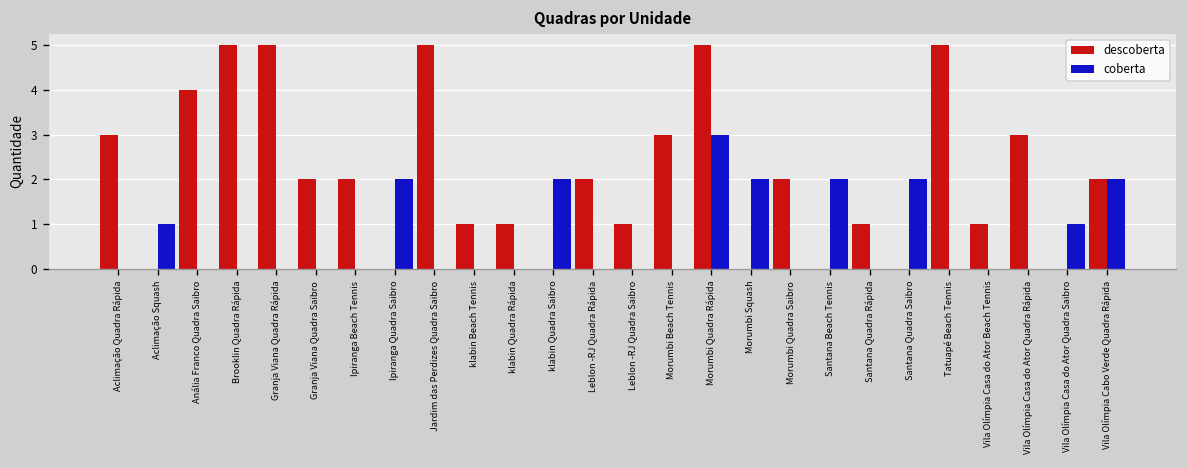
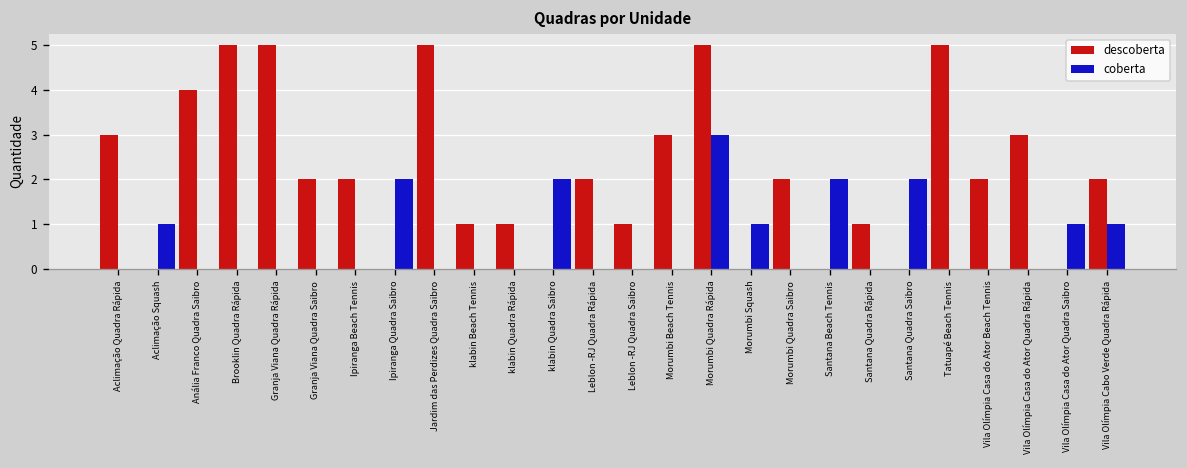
  {
    "descoberta": {
      "Aclimação Quadra Rápida": 3,
      "Aclimação Squash": 0,
      "Anália Franco Quadra Saibro": 4,
      "Brooklin Quadra Rápida": 5,
      "Granja Viana Quadra Rápida": 5,
      "Granja Viana Quadra Saibro": 2,
      "Ipiranga Beach Tennis": 2,
      "Ipiranga Quadra Saibro": 0,
      "Jardim das Perdizes Quadra Saibro": 5,
      "klabin Beach Tennis": 1,
      "klabin Quadra Rápida": 1,
      "klabin Quadra Saibro": 0,
      "Leblon -RJ Quadra Rápida": 2,
      "Leblon -RJ Quadra Saibro": 1,
      "Morumbi Beach Tennis": 3,
      "Morumbi Quadra Rápida": 5,
      "Morumbi Squash": 0,
      "Morumbi Quadra Saibro": 2,
      "Santana Beach Tennis": 0,
      "Santana Quadra Rápida": 1,
      "Santana Quadra Saibro": 0,
      "Tatuapé Beach Tennis": 5,
-     "Vila Olímpia Casa do Ator Beach Tennis": 1,
+     "Vila Olímpia Casa do Ator Beach Tennis": 2,
      "Vila Olímpia Casa do Ator Quadra Rápida": 3,
      "Vila Olímpia Casa do Ator Quadra Saibro": 0,
      "Vila Olímpia Cabo Verde Quadra Rápida": 2
    },
    "coberta": {
      "Aclimação Quadra Rápida": 0,
      "Aclimação Squash": 1,
      "Anália Franco Quadra Saibro": 0,
      "Brooklin Quadra Rápida": 0,
      "Granja Viana Quadra Rápida": 0,
      "Granja Viana Quadra Saibro": 0,
      "Ipiranga Beach Tennis": 0,
      "Ipiranga Quadra Saibro": 2,
      "Jardim das Perdizes Quadra Saibro": 0,
      "klabin Beach Tennis": 0,
      "klabin Quadra Rápida": 0,
      "klabin Quadra Saibro": 2,
      "Leblon -RJ Quadra Rápida": 0,
      "Leblon -RJ Quadra Saibro": 0,
      "Morumbi Beach Tennis": 0,
      "Morumbi Quadra Rápida": 3,
-     "Morumbi Squash": 2,
+     "Morumbi Squash": 1,
      "Morumbi Quadra Saibro": 0,
      "Santana Beach Tennis": 2,
      "Santana Quadra Rápida": 0,
      "Santana Quadra Saibro": 2,
      "Tatuapé Beach Tennis": 0,
      "Vila Olímpia Casa do Ator Beach Tennis": 0,
      "Vila Olímpia Casa do Ator Quadra Rápida": 0,
      "Vila Olímpia Casa do Ator Quadra Saibro": 1,
-     "Vila Olímpia Cabo Verde Quadra Rápida": 2
+     "Vila Olímpia Cabo Verde Quadra Rápida": 1
    }
  }
